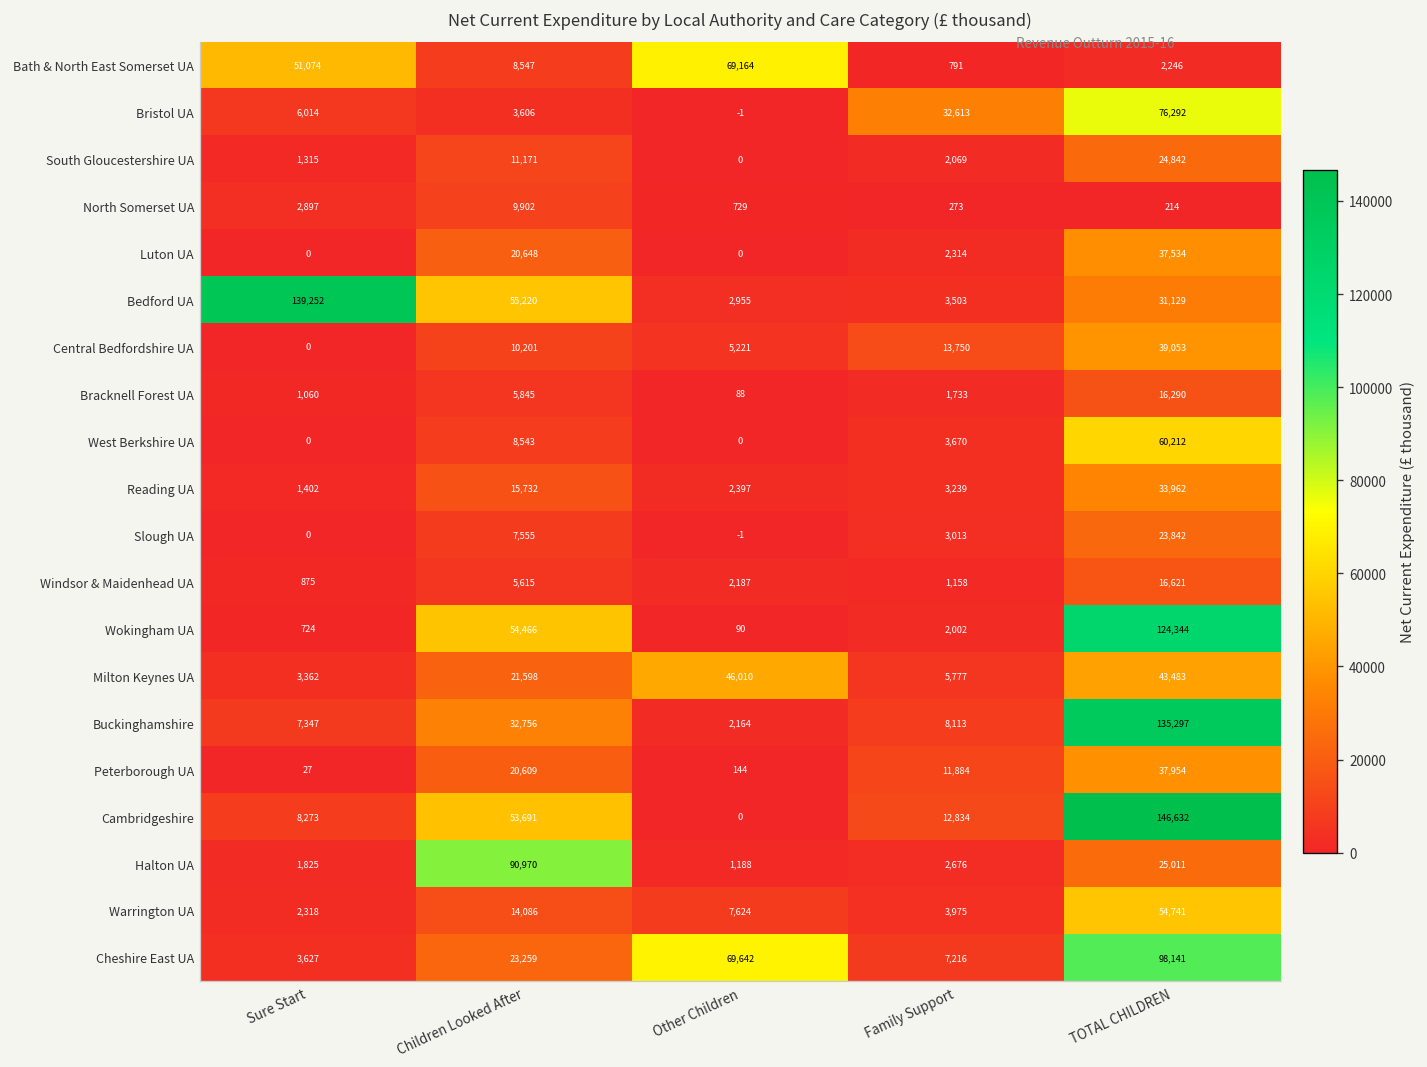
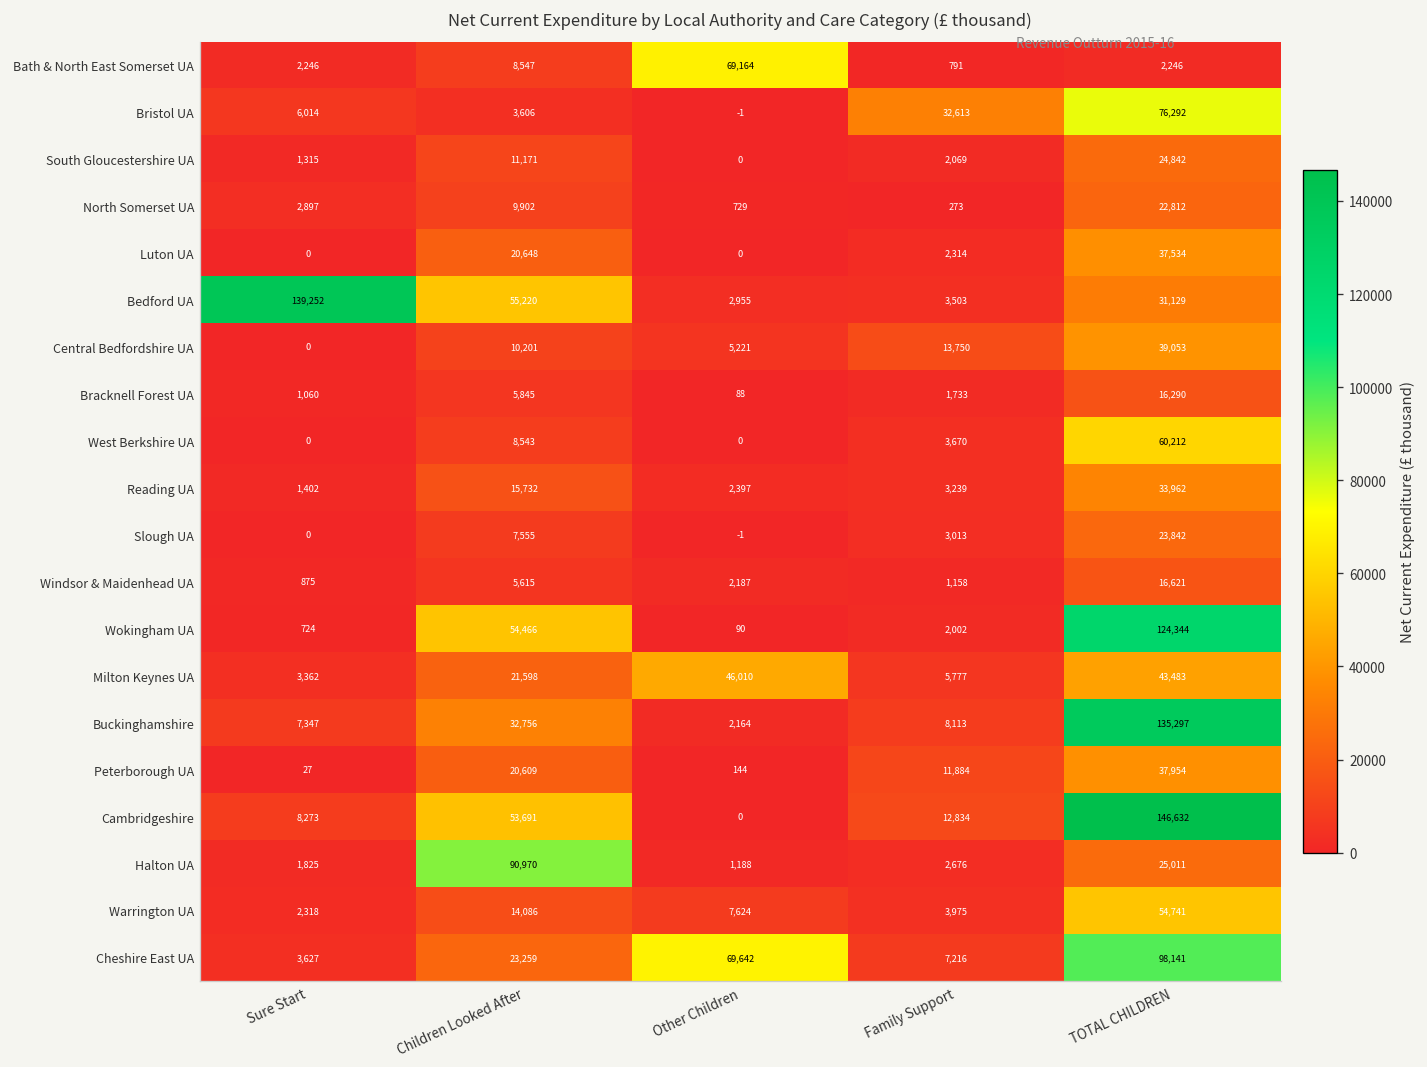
  {
    "Bath & North East Somerset UA": {
-     "Sure Start": "51,074",
+     "Sure Start": "2,246",
      "Children Looked After": "8,547",
      "Other Children": "69,164",
      "Family Support": "791",
      "TOTAL CHILDREN": "2,246"
    },
    "Bristol UA": {
      "Sure Start": "6,014",
      "Children Looked After": "3,606",
      "Other Children": "-1",
      "Family Support": "32,613",
      "TOTAL CHILDREN": "76,292"
    },
    "South Gloucestershire UA": {
      "Sure Start": "1,315",
      "Children Looked After": "11,171",
      "Other Children": "0",
      "Family Support": "2,069",
      "TOTAL CHILDREN": "24,842"
    },
    "North Somerset UA": {
      "Sure Start": "2,897",
      "Children Looked After": "9,902",
      "Other Children": "729",
      "Family Support": "273",
-     "TOTAL CHILDREN": "214"
+     "TOTAL CHILDREN": "22,812"
    },
    "Luton UA": {
      "Sure Start": "0",
      "Children Looked After": "20,648",
      "Other Children": "0",
      "Family Support": "2,314",
      "TOTAL CHILDREN": "37,534"
    },
    "Bedford UA": {
      "Sure Start": "139,252",
      "Children Looked After": "55,220",
      "Other Children": "2,955",
      "Family Support": "3,503",
      "TOTAL CHILDREN": "31,129"
    },
    "Central Bedfordshire UA": {
      "Sure Start": "0",
      "Children Looked After": "10,201",
      "Other Children": "5,221",
      "Family Support": "13,750",
      "TOTAL CHILDREN": "39,053"
    },
    "Bracknell Forest UA": {
      "Sure Start": "1,060",
      "Children Looked After": "5,845",
      "Other Children": "88",
      "Family Support": "1,733",
      "TOTAL CHILDREN": "16,290"
    },
    "West Berkshire UA": {
      "Sure Start": "0",
      "Children Looked After": "8,543",
      "Other Children": "0",
      "Family Support": "3,670",
      "TOTAL CHILDREN": "60,212"
    },
    "Reading UA": {
      "Sure Start": "1,402",
      "Children Looked After": "15,732",
      "Other Children": "2,397",
      "Family Support": "3,239",
      "TOTAL CHILDREN": "33,962"
    },
    "Slough UA": {
      "Sure Start": "0",
      "Children Looked After": "7,555",
      "Other Children": "-1",
      "Family Support": "3,013",
      "TOTAL CHILDREN": "23,842"
    },
    "Windsor & Maidenhead UA": {
      "Sure Start": "875",
      "Children Looked After": "5,615",
      "Other Children": "2,187",
      "Family Support": "1,158",
      "TOTAL CHILDREN": "16,621"
    },
    "Wokingham UA": {
      "Sure Start": "724",
      "Children Looked After": "54,466",
      "Other Children": "90",
      "Family Support": "2,002",
      "TOTAL CHILDREN": "124,344"
    },
    "Milton Keynes UA": {
      "Sure Start": "3,362",
      "Children Looked After": "21,598",
      "Other Children": "46,010",
      "Family Support": "5,777",
      "TOTAL CHILDREN": "43,483"
    },
    "Buckinghamshire": {
      "Sure Start": "7,347",
      "Children Looked After": "32,756",
      "Other Children": "2,164",
      "Family Support": "8,113",
      "TOTAL CHILDREN": "135,297"
    },
    "Peterborough UA": {
      "Sure Start": "27",
      "Children Looked After": "20,609",
      "Other Children": "144",
      "Family Support": "11,884",
      "TOTAL CHILDREN": "37,954"
    },
    "Cambridgeshire": {
      "Sure Start": "8,273",
      "Children Looked After": "53,691",
      "Other Children": "0",
      "Family Support": "12,834",
      "TOTAL CHILDREN": "146,632"
    },
    "Halton UA": {
      "Sure Start": "1,825",
      "Children Looked After": "90,970",
      "Other Children": "1,188",
      "Family Support": "2,676",
      "TOTAL CHILDREN": "25,011"
    },
    "Warrington UA": {
      "Sure Start": "2,318",
      "Children Looked After": "14,086",
      "Other Children": "7,624",
      "Family Support": "3,975",
      "TOTAL CHILDREN": "54,741"
    },
    "Cheshire East UA": {
      "Sure Start": "3,627",
      "Children Looked After": "23,259",
      "Other Children": "69,642",
      "Family Support": "7,216",
      "TOTAL CHILDREN": "98,141"
    }
  }
